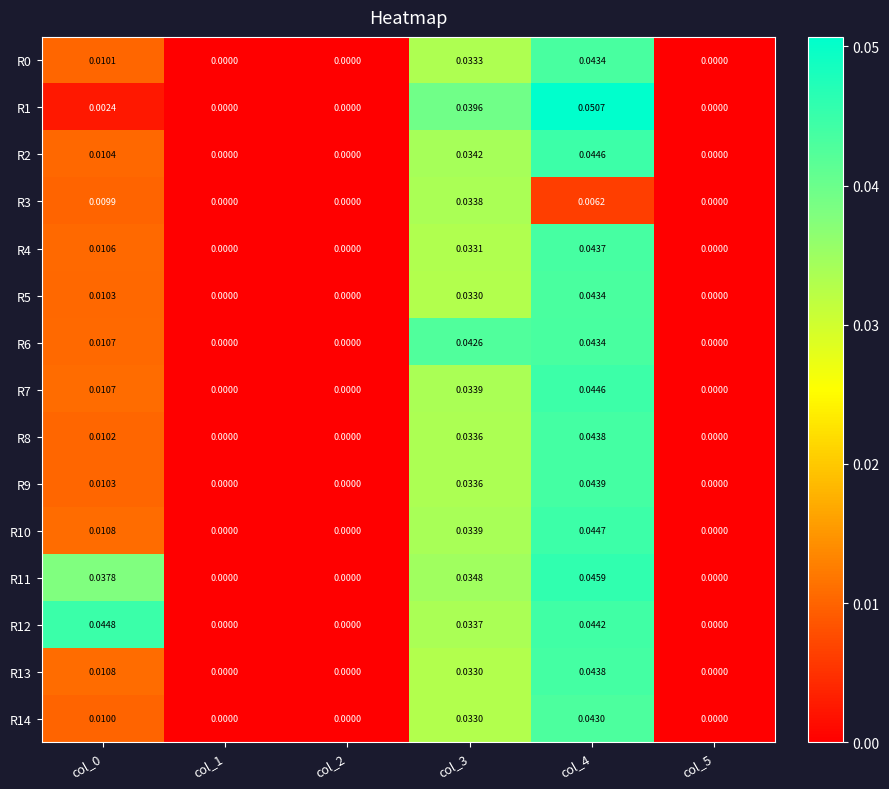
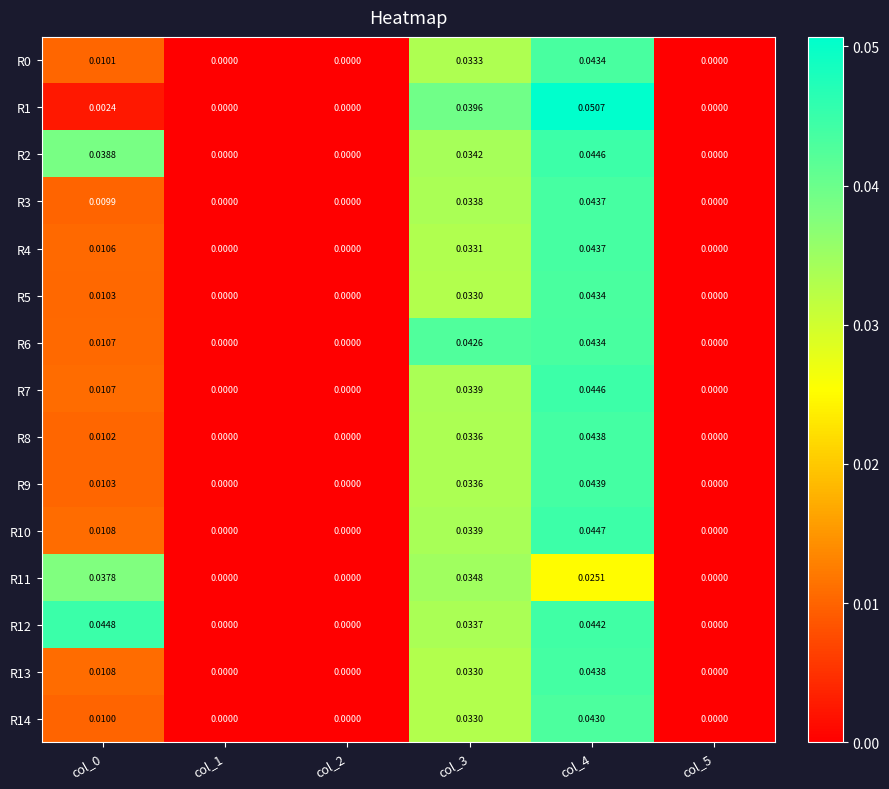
  {
    "R0": {
      "col_0": 0.0101,
      "col_1": 0.0000,
      "col_2": 0.0000,
      "col_3": 0.0333,
      "col_4": 0.0434,
      "col_5": 0.0000
    },
    "R1": {
      "col_0": 0.0024,
      "col_1": 0.0000,
      "col_2": 0.0000,
      "col_3": 0.0396,
      "col_4": 0.0507,
      "col_5": 0.0000
    },
    "R2": {
-     "col_0": 0.0104,
+     "col_0": 0.0388,
      "col_1": 0.0000,
      "col_2": 0.0000,
      "col_3": 0.0342,
      "col_4": 0.0446,
      "col_5": 0.0000
    },
    "R3": {
      "col_0": 0.0099,
      "col_1": 0.0000,
      "col_2": 0.0000,
      "col_3": 0.0338,
-     "col_4": 0.0062,
+     "col_4": 0.0437,
      "col_5": 0.0000
    },
    "R4": {
      "col_0": 0.0106,
      "col_1": 0.0000,
      "col_2": 0.0000,
      "col_3": 0.0331,
      "col_4": 0.0437,
      "col_5": 0.0000
    },
    "R5": {
      "col_0": 0.0103,
      "col_1": 0.0000,
      "col_2": 0.0000,
      "col_3": 0.0330,
      "col_4": 0.0434,
      "col_5": 0.0000
    },
    "R6": {
      "col_0": 0.0107,
      "col_1": 0.0000,
      "col_2": 0.0000,
      "col_3": 0.0426,
      "col_4": 0.0434,
      "col_5": 0.0000
    },
    "R7": {
      "col_0": 0.0107,
      "col_1": 0.0000,
      "col_2": 0.0000,
      "col_3": 0.0339,
      "col_4": 0.0446,
      "col_5": 0.0000
    },
    "R8": {
      "col_0": 0.0102,
      "col_1": 0.0000,
      "col_2": 0.0000,
      "col_3": 0.0336,
      "col_4": 0.0438,
      "col_5": 0.0000
    },
    "R9": {
      "col_0": 0.0103,
      "col_1": 0.0000,
      "col_2": 0.0000,
      "col_3": 0.0336,
      "col_4": 0.0439,
      "col_5": 0.0000
    },
    "R10": {
      "col_0": 0.0108,
      "col_1": 0.0000,
      "col_2": 0.0000,
      "col_3": 0.0339,
      "col_4": 0.0447,
      "col_5": 0.0000
    },
    "R11": {
      "col_0": 0.0378,
      "col_1": 0.0000,
      "col_2": 0.0000,
      "col_3": 0.0348,
-     "col_4": 0.0459,
+     "col_4": 0.0251,
      "col_5": 0.0000
    },
    "R12": {
      "col_0": 0.0448,
      "col_1": 0.0000,
      "col_2": 0.0000,
      "col_3": 0.0337,
      "col_4": 0.0442,
      "col_5": 0.0000
    },
    "R13": {
      "col_0": 0.0108,
      "col_1": 0.0000,
      "col_2": 0.0000,
      "col_3": 0.0330,
      "col_4": 0.0438,
      "col_5": 0.0000
    },
    "R14": {
      "col_0": 0.0100,
      "col_1": 0.0000,
      "col_2": 0.0000,
      "col_3": 0.0330,
      "col_4": 0.0430,
      "col_5": 0.0000
    }
  }
